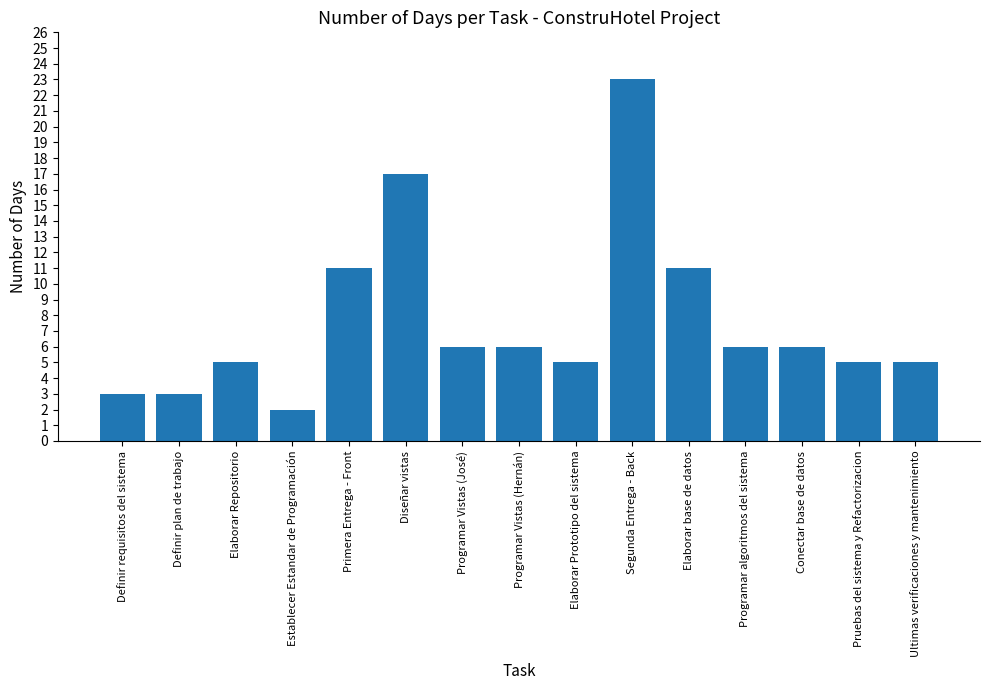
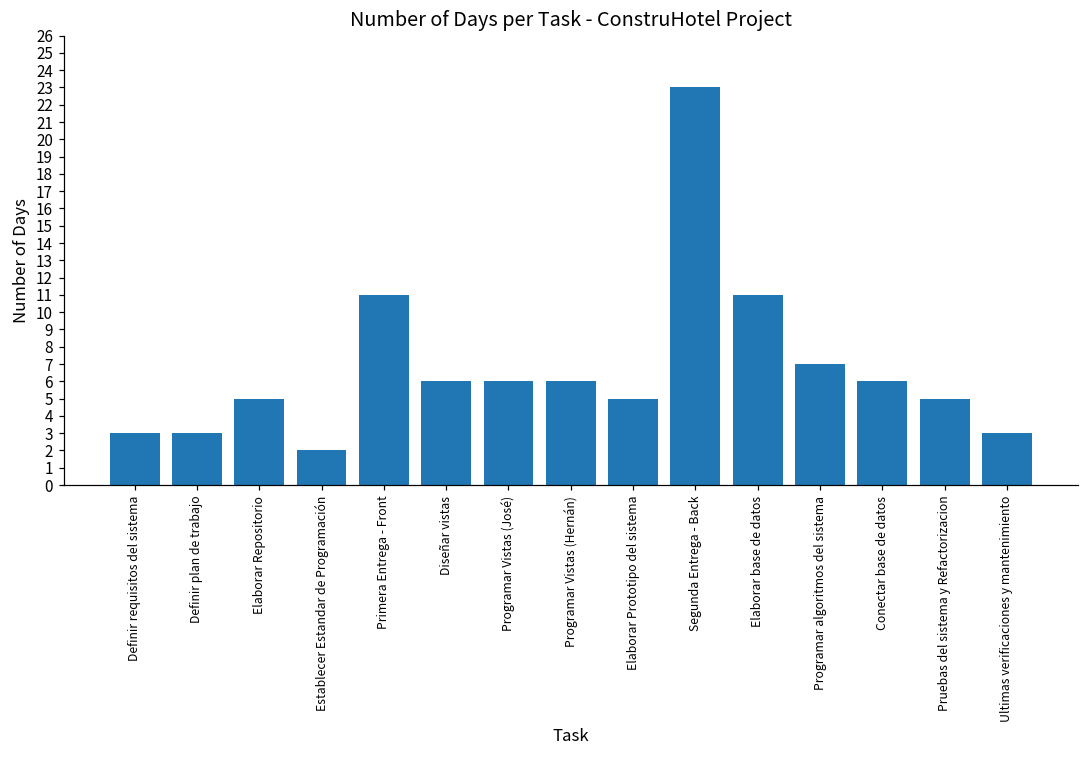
  {
    "Definir requisitos del sistema": 3,
    "Definir plan de trabajo": 3,
    "Elaborar Repositorio": 5,
    "Establecer Estandar de Programación": 2,
    "Primera Entrega - Front": 11,
-   "Diseñar vistas": 17,
+   "Diseñar vistas": 6,
    "Programar Vistas (José)": 6,
    "Programar Vistas (Hernán)": 6,
    "Elaborar Prototipo del sistema": 5,
    "Segunda Entrega - Back": 23,
    "Elaborar base de datos": 11,
-   "Programar algoritmos del sistema": 6,
+   "Programar algoritmos del sistema": 7,
    "Conectar base de datos": 6,
    "Pruebas del sistema y Refactorizacion": 5,
-   "Ultimas verificaciones y mantenimiento": 5
+   "Ultimas verificaciones y mantenimiento": 3
  }
